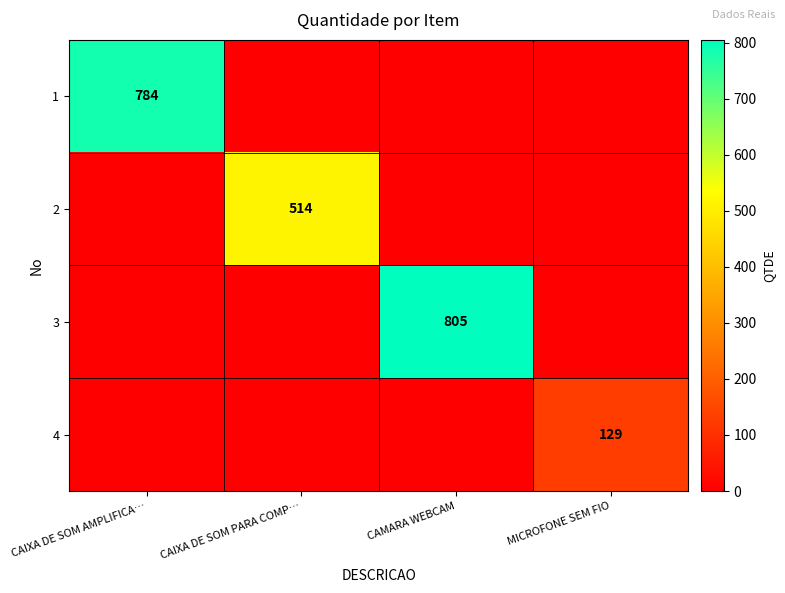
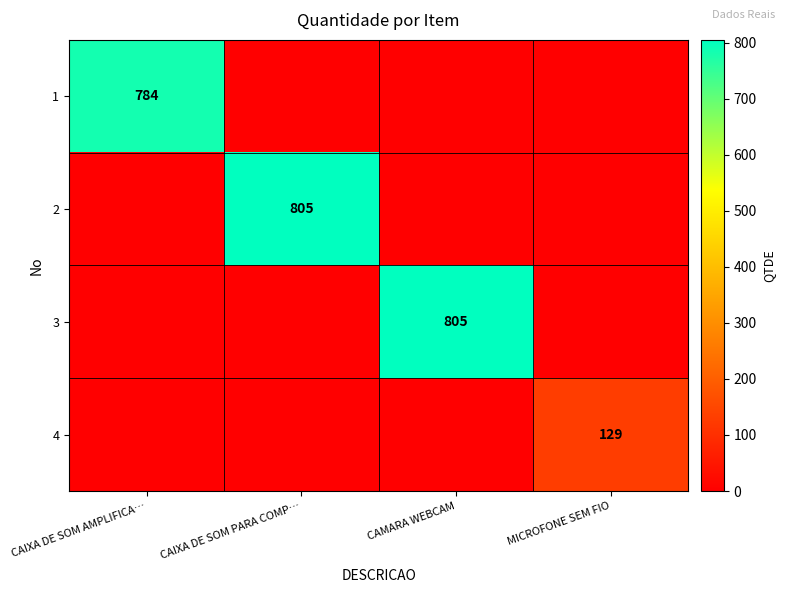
  {
    "1": {
      "CAIXA DE SOM AMPLIFICA…": 784
    },
    "2": {
-     "CAIXA DE SOM PARA COMP…": 514
+     "CAIXA DE SOM PARA COMP…": 805
    },
    "3": {
      "CAMARA WEBCAM": 805
    },
    "4": {
      "MICROFONE SEM FIO": 129
    }
  }
